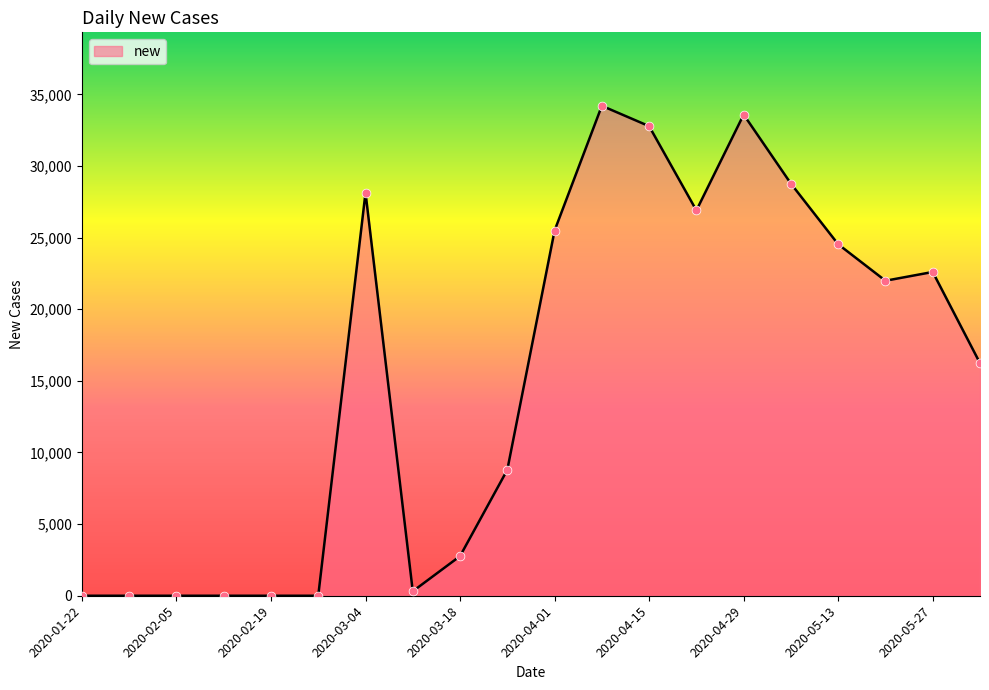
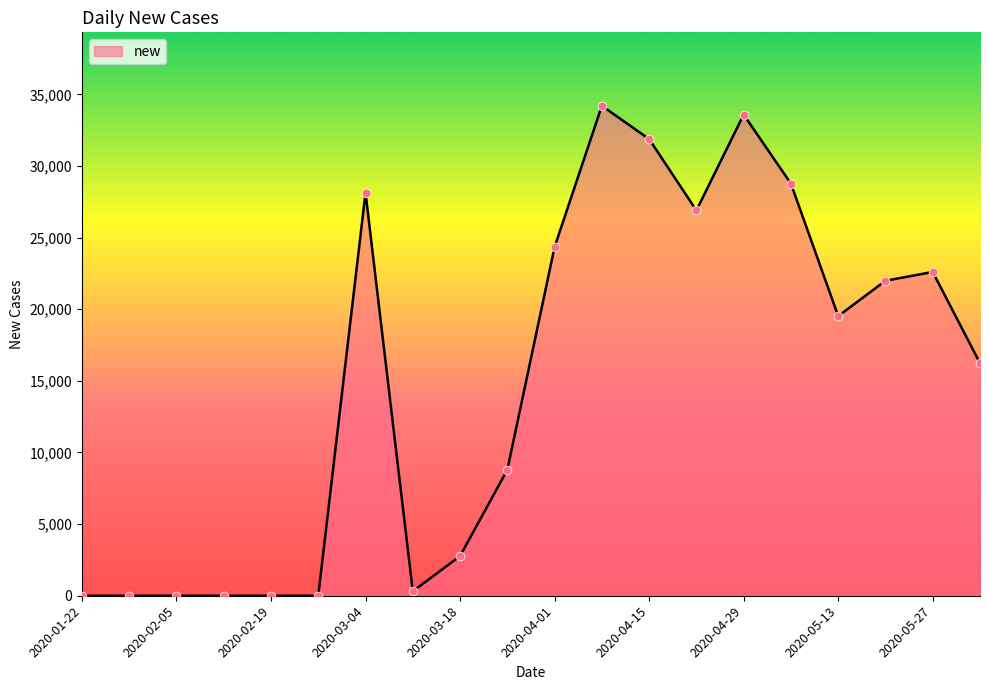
  {
    "2020-01-22": "0",
    "2020-02-05": "0",
    "2020-02-19": "0",
    "2020-03-04": "28,100",
    "2020-03-18": "2,800",
-   "2020-04-01": "25,500",
-   "2020-04-15": "32,800",
+   "2020-04-01": "24,300",
+   "2020-04-15": "31,900",
    "2020-04-29": "33,600",
-   "2020-05-13": "24,500",
+   "2020-05-13": "19,500",
    "2020-05-27": "22,600"
  }
